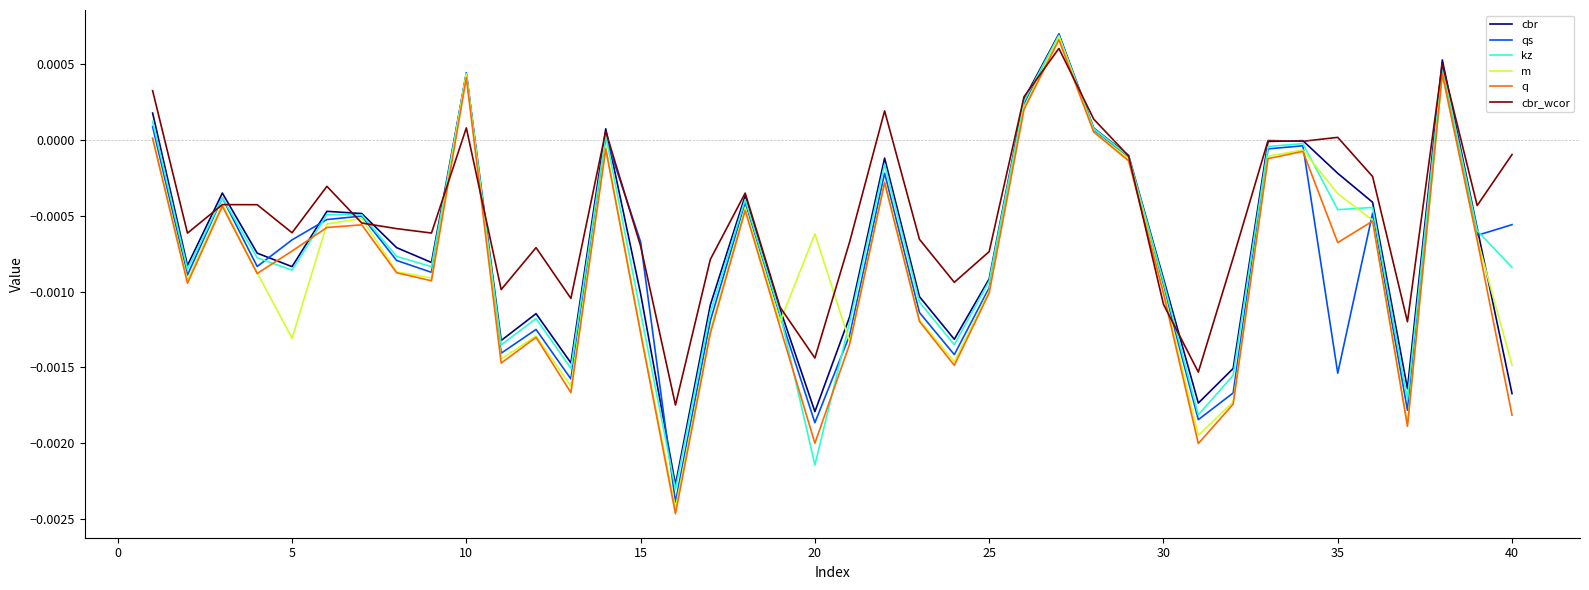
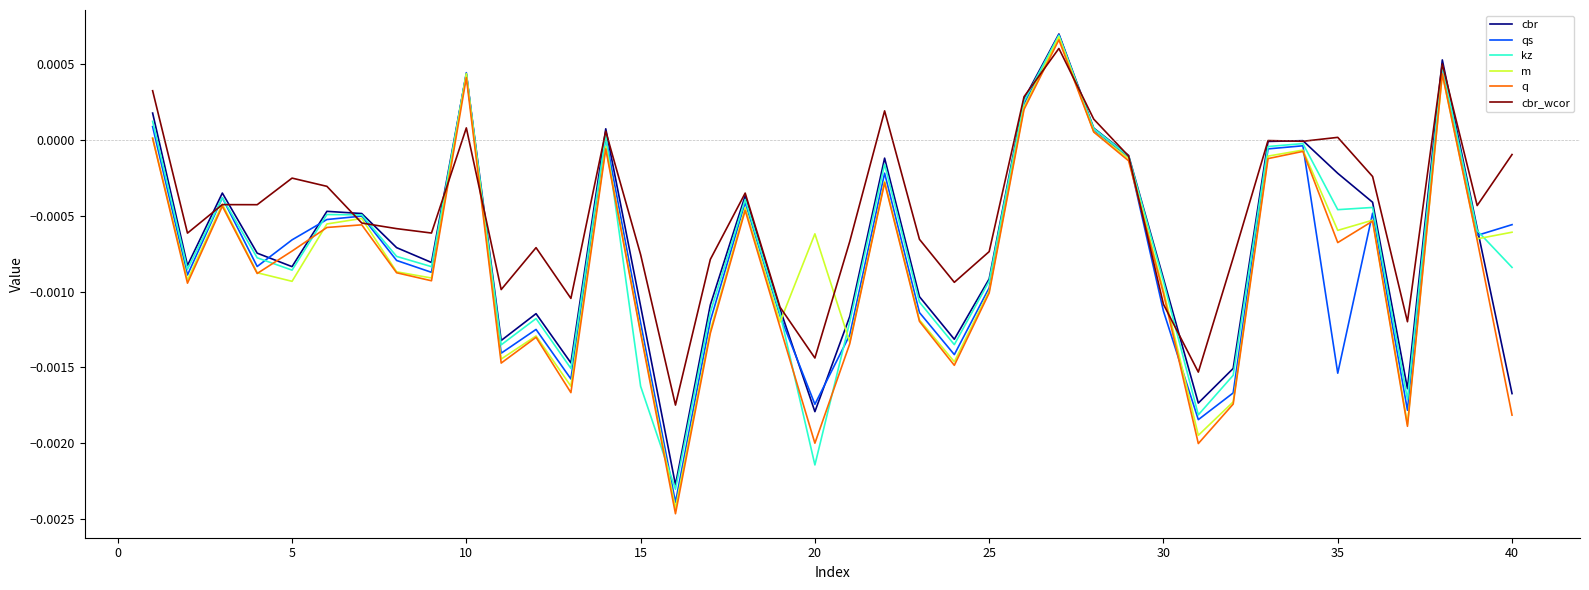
  {
    "cbr": {
      "5": -0.00084,
-     "15": -0.00101,
+     "15": -0.00110,
      "20": -0.00179,
      "30": -0.00091,
      "35": -0.00022,
      "40": -0.00167
    },
    "qs": {
      "5": -0.00066,
-     "15": -0.00067,
-     "20": -0.00186,
+     "15": -0.00121,
+     "20": -0.00174,
      "25": -0.00098,
-     "30": -0.00096,
+     "30": -0.00113,
      "35": -0.00154,
      "40": -0.00056
    },
    "kz": {
      "5": -0.00086,
-     "15": -0.00114,
+     "15": -0.00162,
      "20": -0.00214,
      "30": -0.00093,
      "35": -0.00046,
      "40": -0.00084
    },
    "m": {
-     "5": -0.00131,
+     "5": -0.00093,
      "20": -0.00062,
      "30": -0.00099,
-     "35": -0.00035,
-     "40": -0.00149
+     "35": -0.00060,
+     "40": -0.00061
    },
    "q": {
      "5": -0.00073,
      "10": 0.00041,
      "20": -0.00200,
      "30": -0.00101,
      "35": -0.00068,
      "40": -0.00181
    },
    "cbr_wcor": {
-     "5": -0.00061,
+     "5": -0.00025,
      "10": 0.00008,
-     "15": -0.00070,
+     "15": -0.00076,
      "20": -0.00144,
      "25": -0.00074,
      "30": -0.00108,
      "35": 0.00002,
      "40": -0.00010
    }
  }
